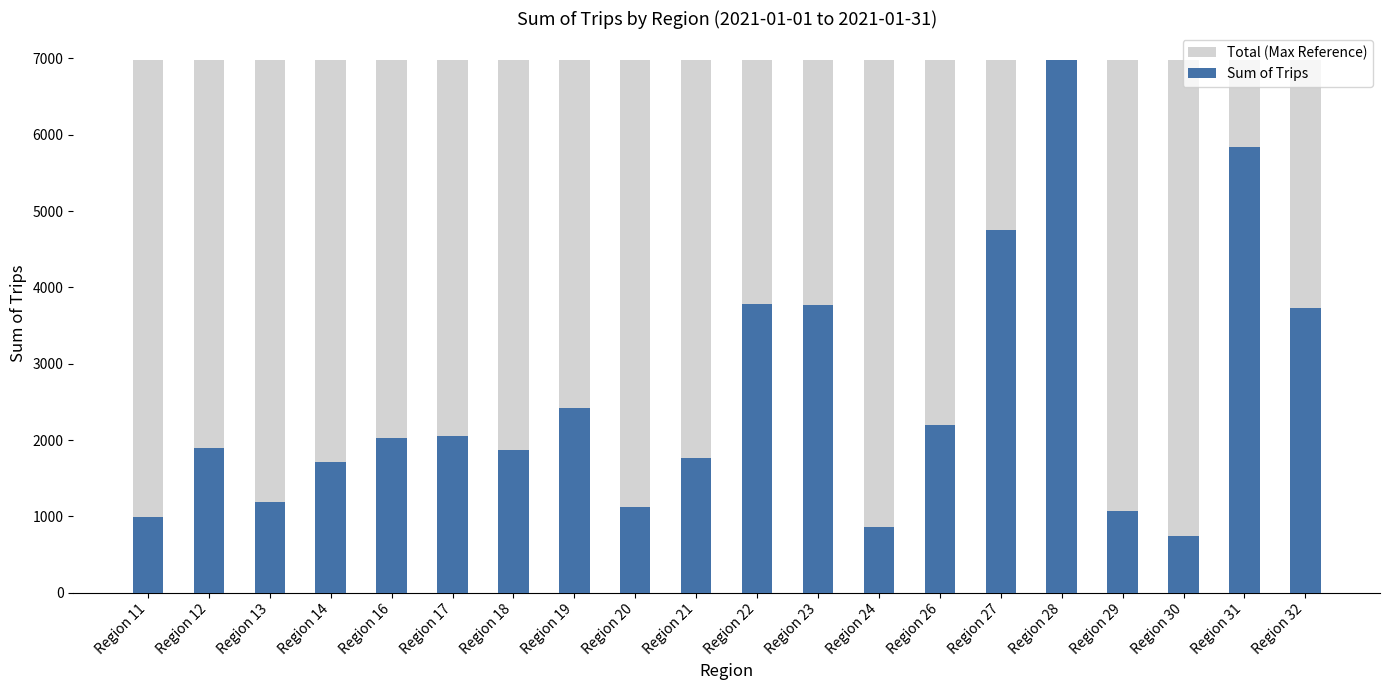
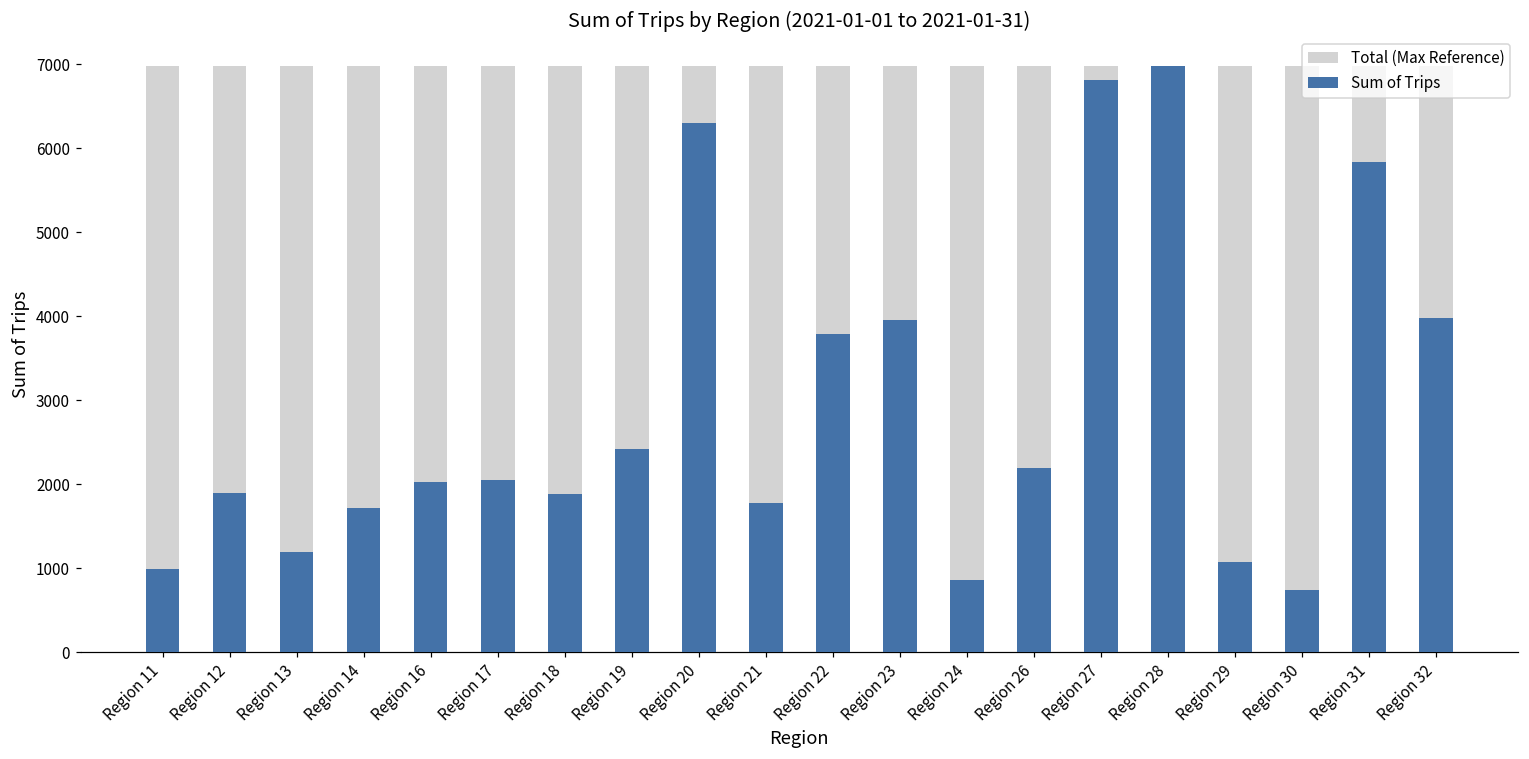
  {
    "Total (Max Reference)": {
      "Region 11": 7000,
      "Region 12": 7000,
      "Region 13": 7000,
      "Region 14": 7000,
      "Region 16": 7000,
      "Region 17": 7000,
      "Region 18": 7000,
      "Region 19": 7000,
      "Region 20": 7000,
      "Region 21": 7000,
      "Region 22": 7000,
      "Region 23": 7000,
      "Region 24": 7000,
      "Region 26": 7000,
      "Region 27": 7000,
      "Region 28": 7000,
      "Region 29": 7000
    },
    "Sum of Trips": {
-     "Region 20": 1100,
-     "Region 23": 3800,
-     "Region 27": 4800,
+     "Region 20": 6300,
+     "Region 23": 4000,
+     "Region 27": 6800,
      "Region 28": 7000,
-     "Region 32": 3700
+     "Region 32": 4000
    }
  }
